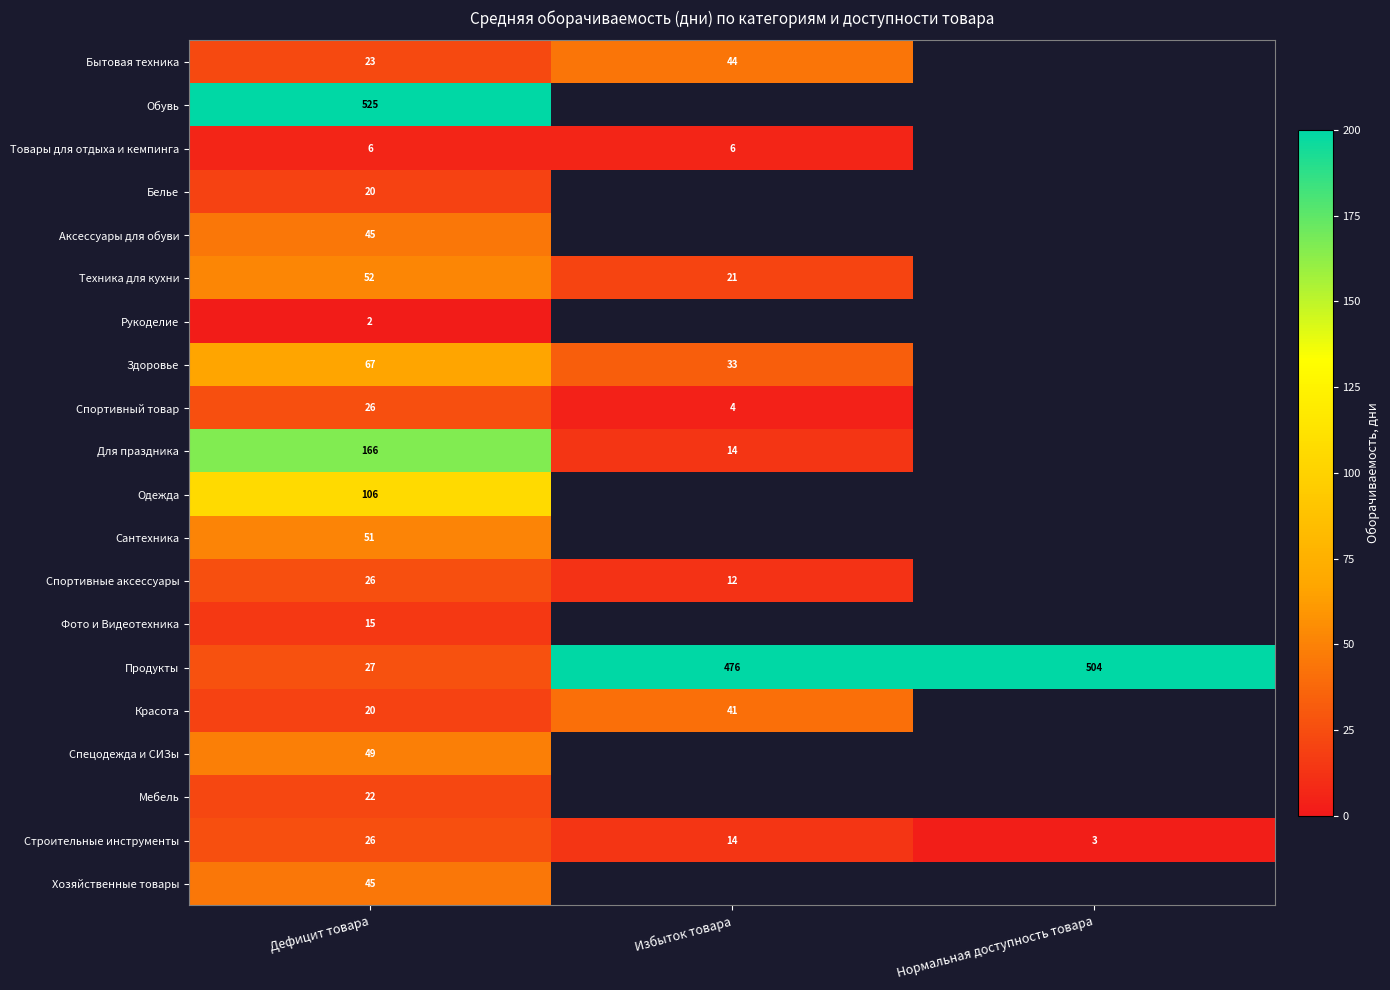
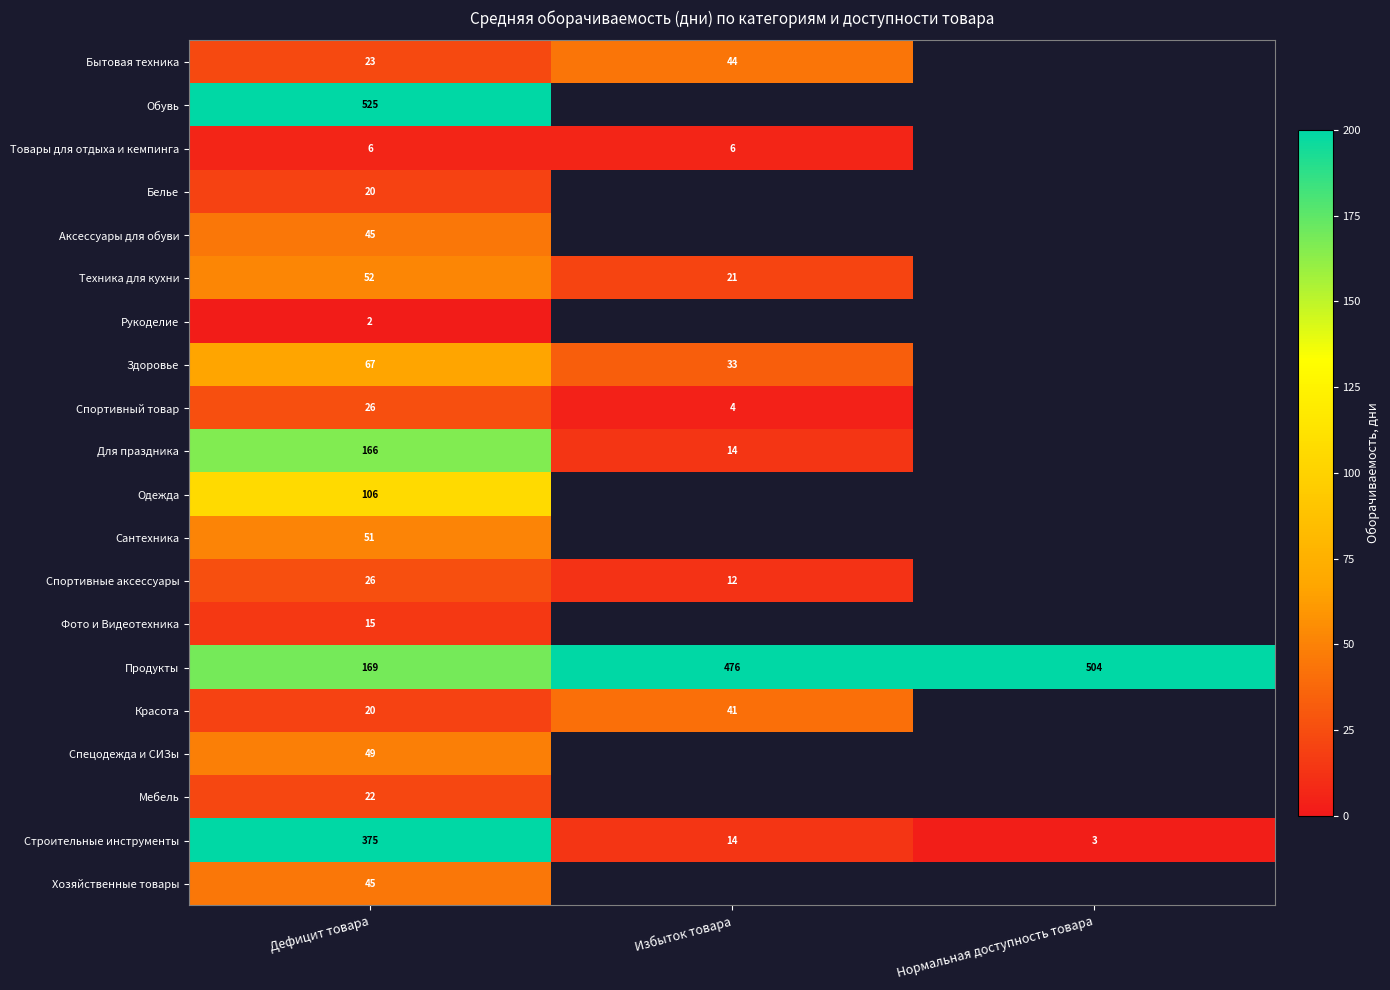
  {
    "Бытовая техника": {
      "Дефицит товара": 23,
      "Избыток товара": 44
    },
    "Обувь": {
      "Дефицит товара": 525
    },
    "Товары для отдыха и кемпинга": {
      "Дефицит товара": 6,
      "Избыток товара": 6
    },
    "Белье": {
      "Дефицит товара": 20
    },
    "Аксессуары для обуви": {
      "Дефицит товара": 45
    },
    "Техника для кухни": {
      "Дефицит товара": 52,
      "Избыток товара": 21
    },
    "Рукоделие": {
      "Дефицит товара": 2
    },
    "Здоровье": {
      "Дефицит товара": 67,
      "Избыток товара": 33
    },
    "Спортивный товар": {
      "Дефицит товара": 26,
      "Избыток товара": 4
    },
    "Для праздника": {
      "Дефицит товара": 166,
      "Избыток товара": 14
    },
    "Одежда": {
      "Дефицит товара": 106
    },
    "Сантехника": {
      "Дефицит товара": 51
    },
    "Спортивные аксессуары": {
      "Дефицит товара": 26,
      "Избыток товара": 12
    },
    "Фото и Видеотехника": {
      "Дефицит товара": 15
    },
    "Продукты": {
-     "Дефицит товара": 27,
+     "Дефицит товара": 169,
      "Избыток товара": 476,
      "Нормальная доступность товара": 504
    },
    "Красота": {
      "Дефицит товара": 20,
      "Избыток товара": 41
    },
    "Спецодежда и СИЗы": {
      "Дефицит товара": 49
    },
    "Мебель": {
      "Дефицит товара": 22
    },
    "Строительные инструменты": {
-     "Дефицит товара": 26,
+     "Дефицит товара": 375,
      "Избыток товара": 14,
      "Нормальная доступность товара": 3
    },
    "Хозяйственные товары": {
      "Дефицит товара": 45
    }
  }
